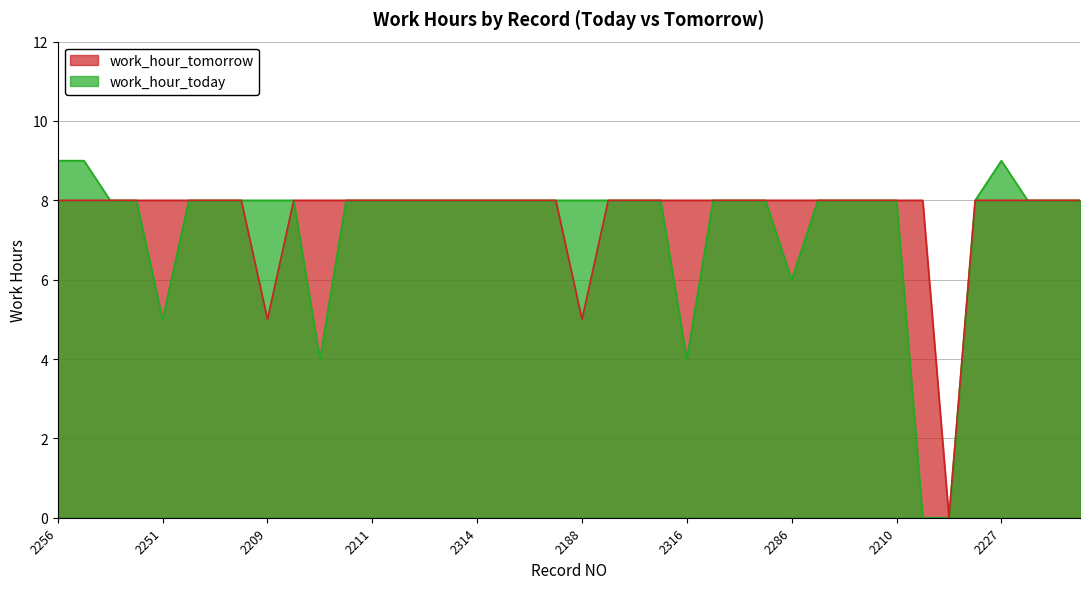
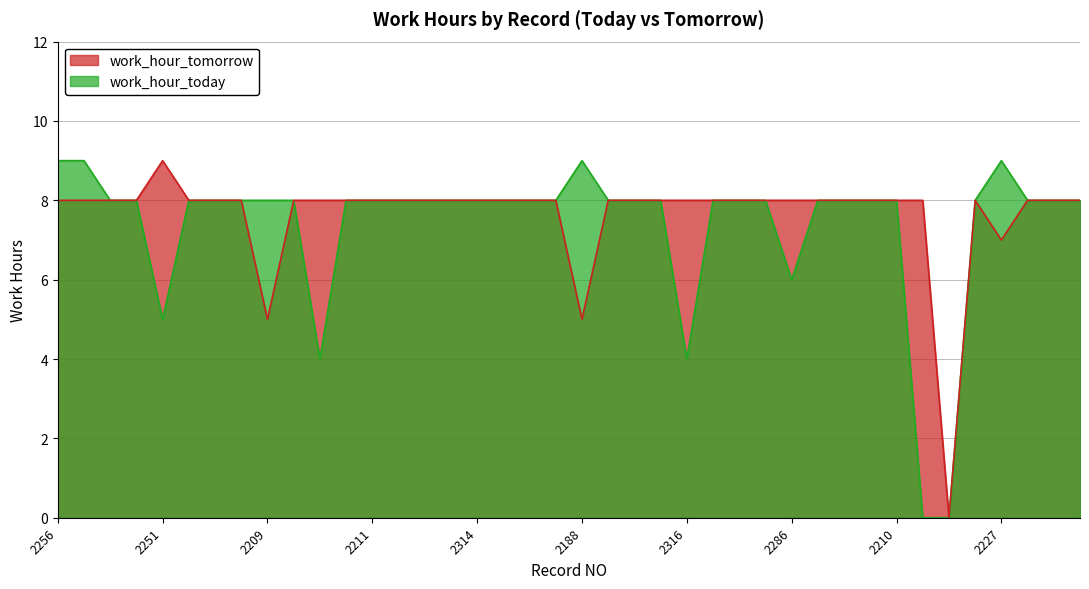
  {
    "work_hour_tomorrow": {
      "2256": 8,
-     "2251": 8,
+     "2251": 9,
      "2209": 5,
      "2188": 5,
      "2316": 8,
      "2286": 8,
-     "2227": 8
+     "2227": 7
    },
    "work_hour_today": {
      "2256": 9,
      "2251": 5,
      "2209": 8,
-     "2188": 8,
+     "2188": 9,
      "2316": 4,
      "2286": 6,
      "2227": 9
    }
  }
